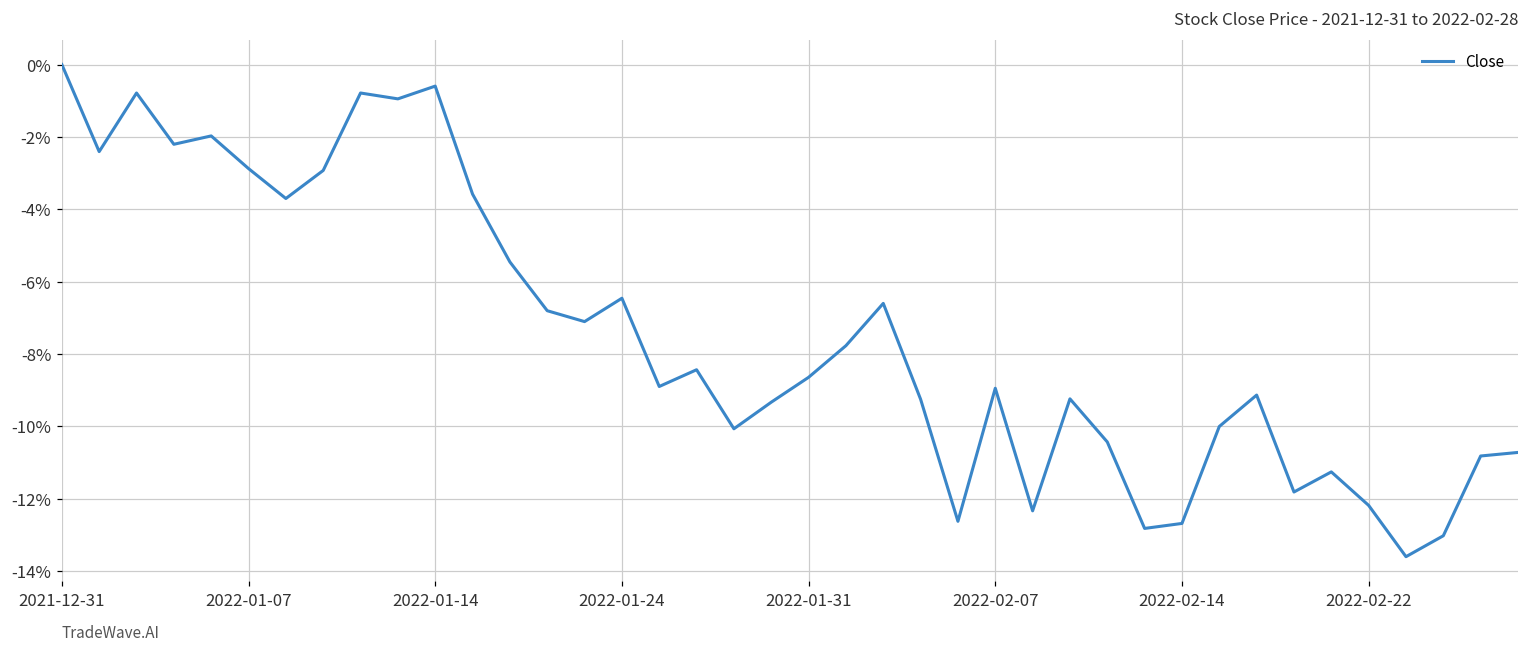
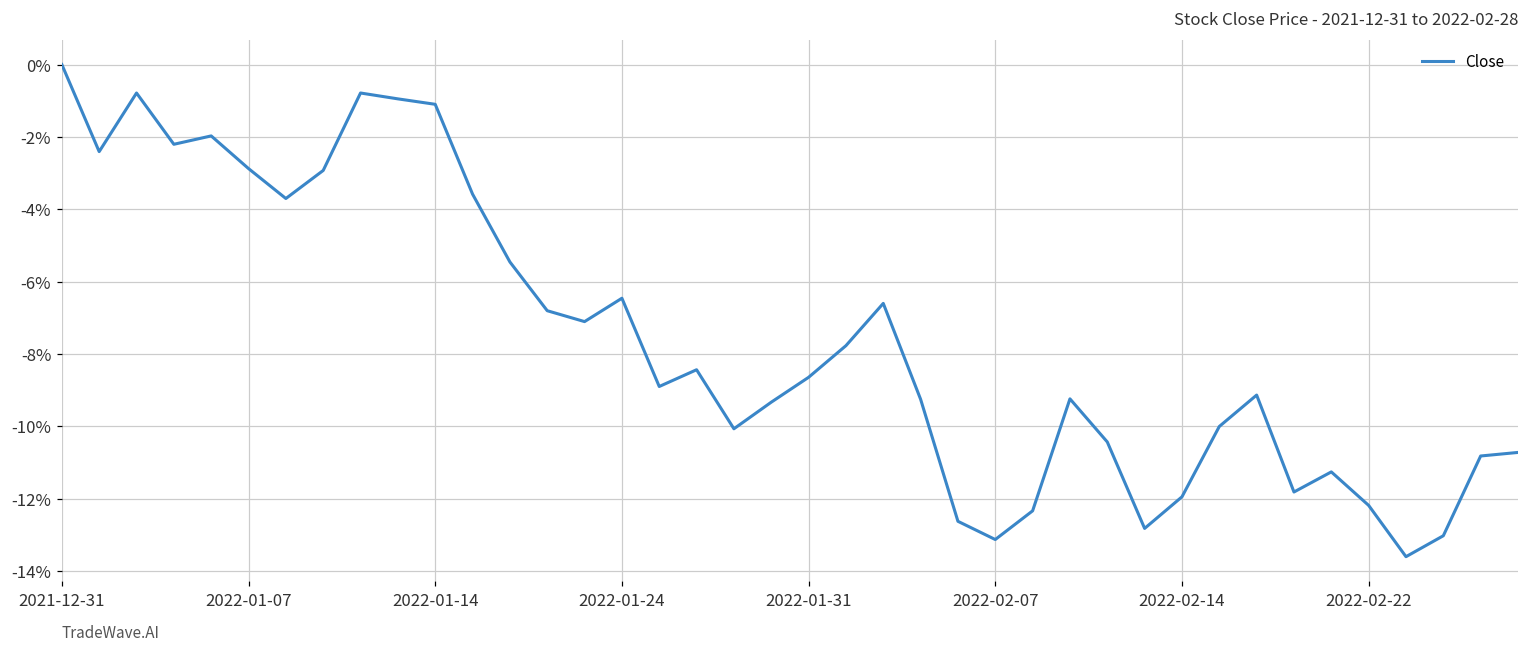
  {
    "2021-12-31": "0.0%",
    "2022-01-07": "-2.9%",
-   "2022-01-14": "-0.6%",
+   "2022-01-14": "-1.1%",
    "2022-01-24": "-6.5%",
    "2022-01-31": "-8.6%",
-   "2022-02-07": "-8.9%",
-   "2022-02-14": "-12.7%",
+   "2022-02-07": "-13.1%",
+   "2022-02-14": "-11.9%",
    "2022-02-22": "-12.2%"
  }
